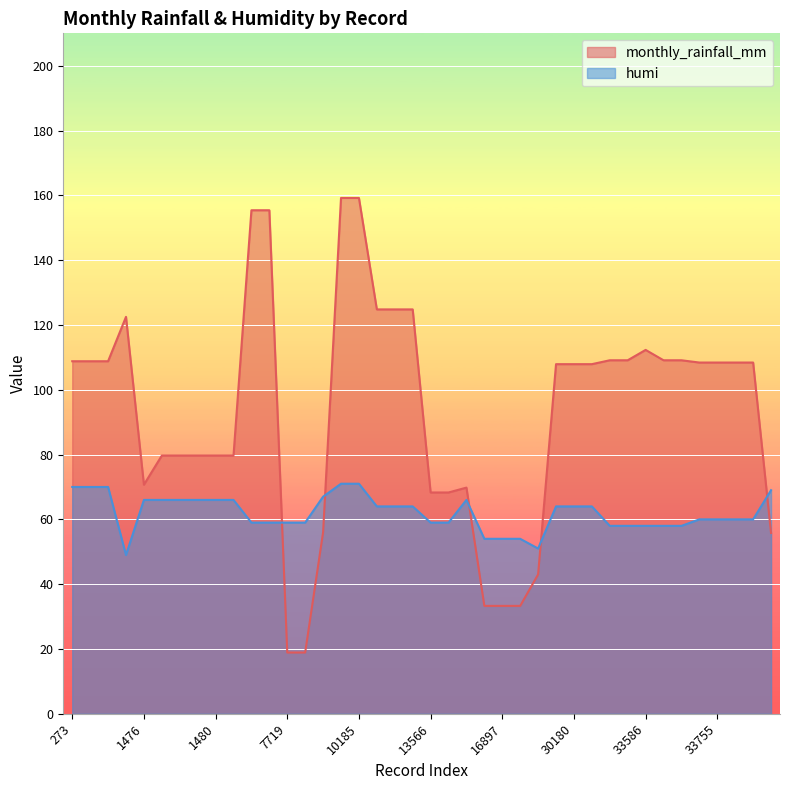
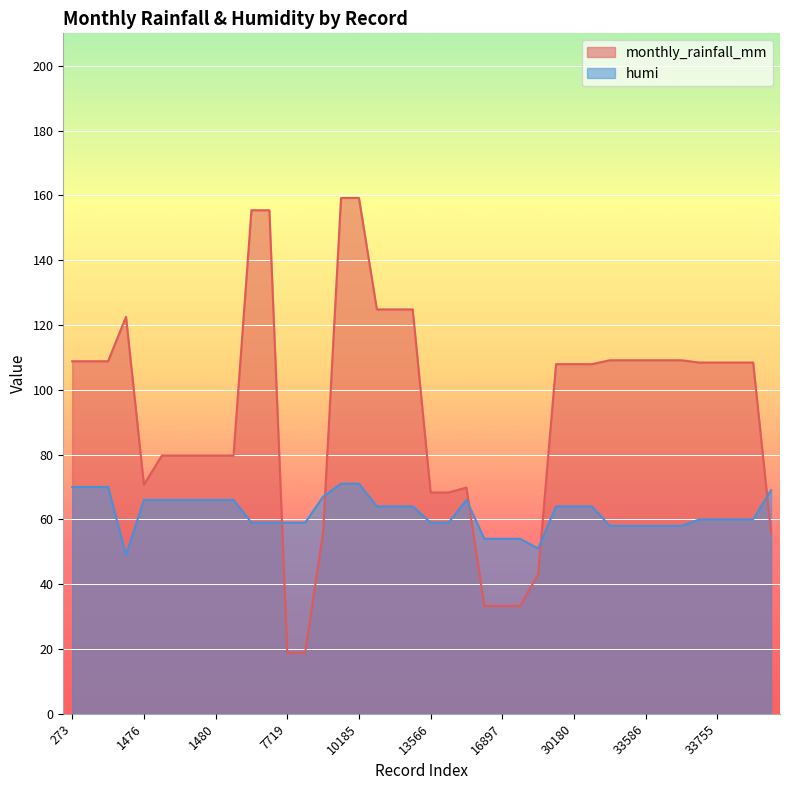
  {
    "monthly_rainfall_mm": {
      "273": 109,
      "1476": 71,
      "1480": 80,
      "7719": 19,
      "10185": 159,
      "13566": 68,
      "16897": 33,
      "30180": 108,
-     "33586": 112,
+     "33586": 109,
      "33755": 108
    },
    "humi": {
      "273": 70,
      "1476": 66,
      "1480": 66,
      "7719": 59,
      "10185": 71,
      "13566": 59,
      "16897": 54,
      "30180": 64,
      "33586": 58,
      "33755": 60
    }
  }
